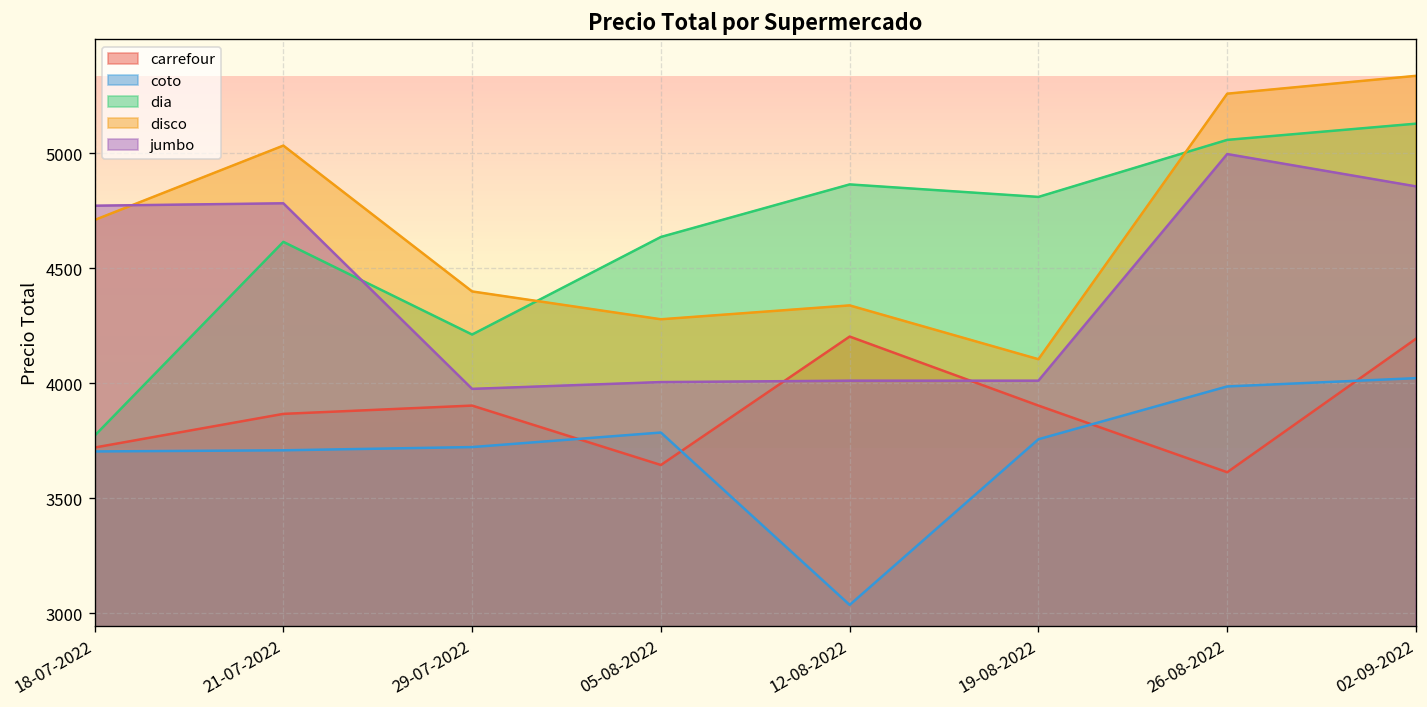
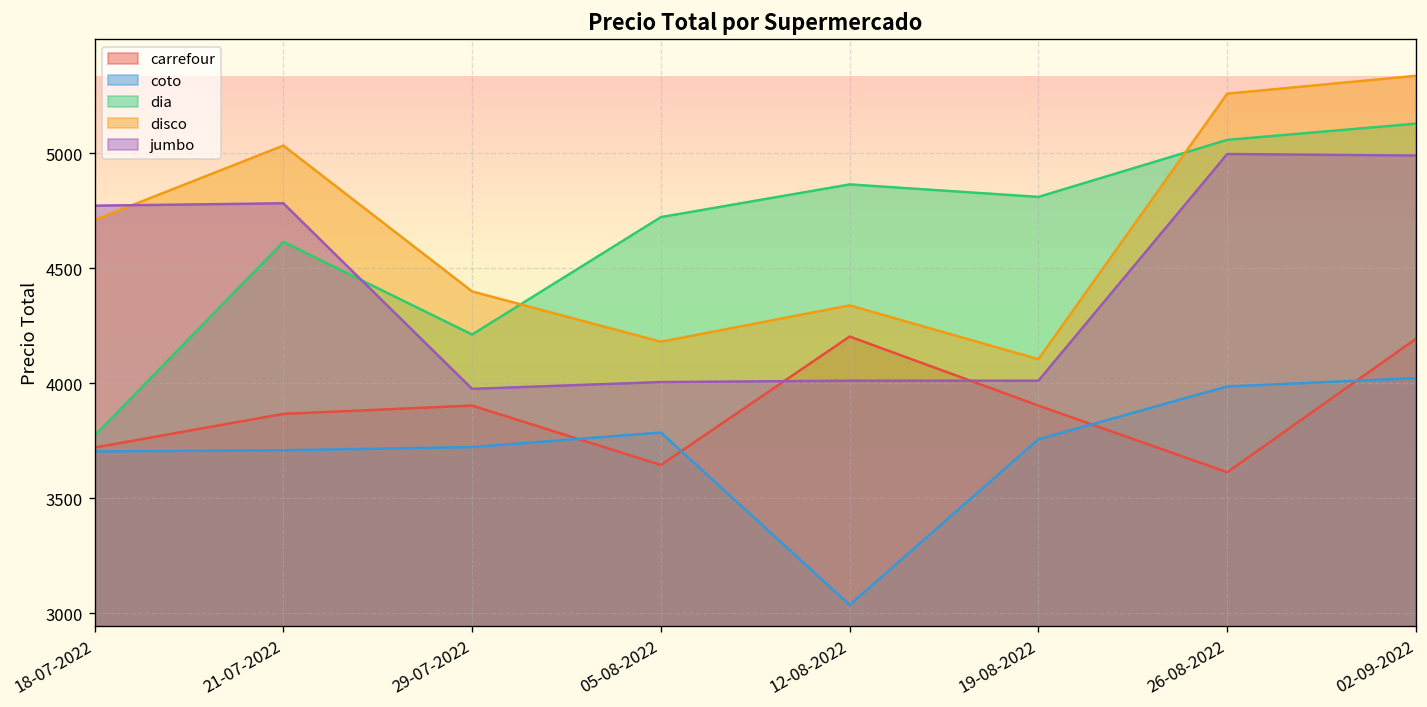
  {
    "carrefour": {
      "18-07-2022": 3720,
      "21-07-2022": 3870,
      "29-07-2022": 3900,
      "05-08-2022": 3640,
      "12-08-2022": 4200,
      "19-08-2022": 3900,
      "26-08-2022": 3610,
      "02-09-2022": 4190
    },
    "coto": {
      "18-07-2022": 3700,
      "21-07-2022": 3710,
      "29-07-2022": 3720,
      "05-08-2022": 3790,
      "12-08-2022": 3040,
      "19-08-2022": 3760,
      "26-08-2022": 3990,
      "02-09-2022": 4020
    },
    "dia": {
      "18-07-2022": 3770,
      "21-07-2022": 4610,
      "29-07-2022": 4210,
-     "05-08-2022": 4640,
+     "05-08-2022": 4720,
      "12-08-2022": 4860,
      "19-08-2022": 4810,
      "26-08-2022": 5060,
      "02-09-2022": 5130
    },
    "disco": {
      "18-07-2022": 4710,
      "21-07-2022": 5030,
      "29-07-2022": 4400,
-     "05-08-2022": 4280,
+     "05-08-2022": 4180,
      "12-08-2022": 4340,
      "19-08-2022": 4100,
      "26-08-2022": 5260,
      "02-09-2022": 5340
    },
    "jumbo": {
      "18-07-2022": 4770,
      "21-07-2022": 4780,
      "29-07-2022": 3980,
      "05-08-2022": 4000,
      "12-08-2022": 4010,
      "19-08-2022": 4010,
      "26-08-2022": 5000,
-     "02-09-2022": 4860
+     "02-09-2022": 4990
    }
  }
